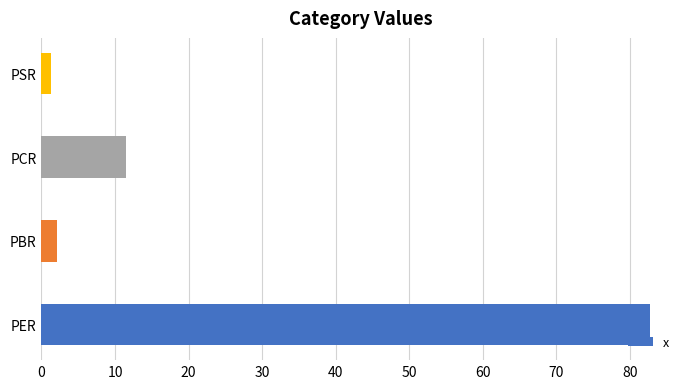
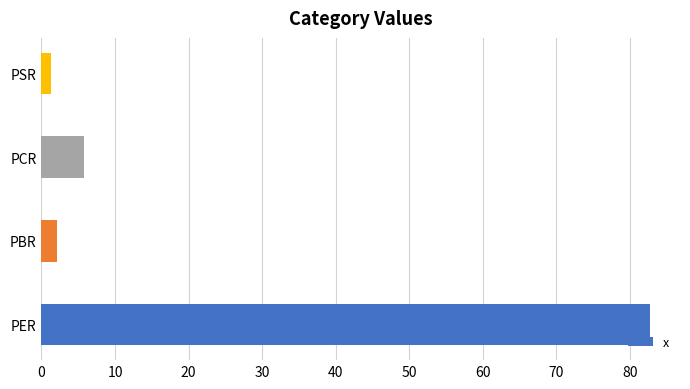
  {
    "PSR": 1,
-   "PCR": 11,
+   "PCR": 6,
    "PBR": 2,
    "PER": 83
  }
